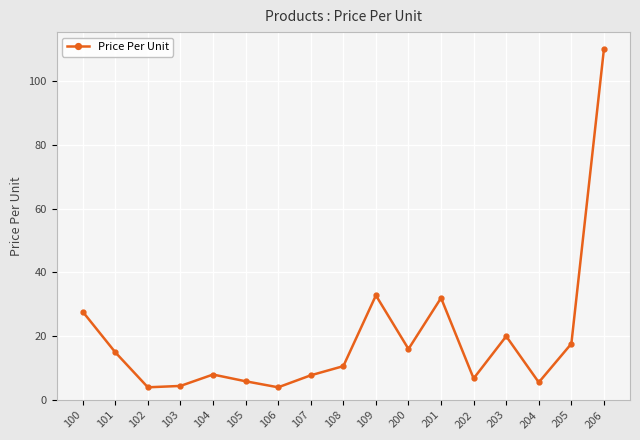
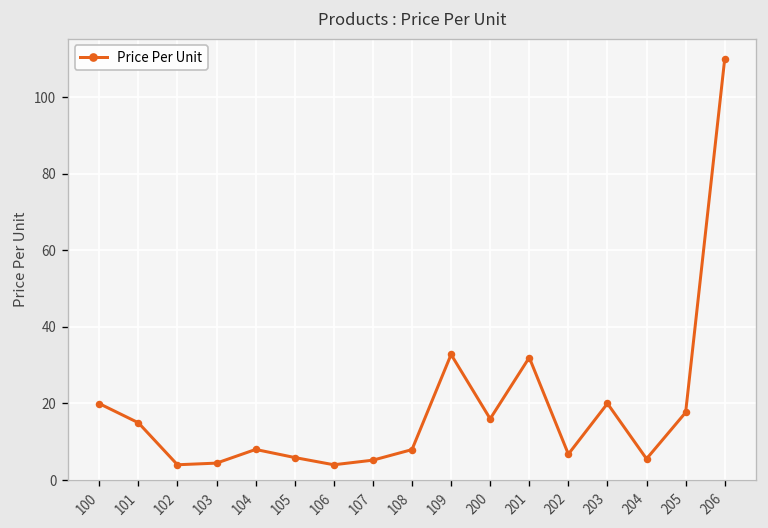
  {
-   "100": 28,
+   "100": 20,
    "101": 15,
    "102": 4,
    "103": 4,
    "104": 8,
    "105": 6,
    "106": 4,
-   "107": 8,
-   "108": 11,
+   "107": 5,
+   "108": 8,
    "109": 33,
    "200": 16,
    "201": 32,
    "202": 7,
    "203": 20,
    "204": 6,
    "205": 18,
    "206": 110
  }
